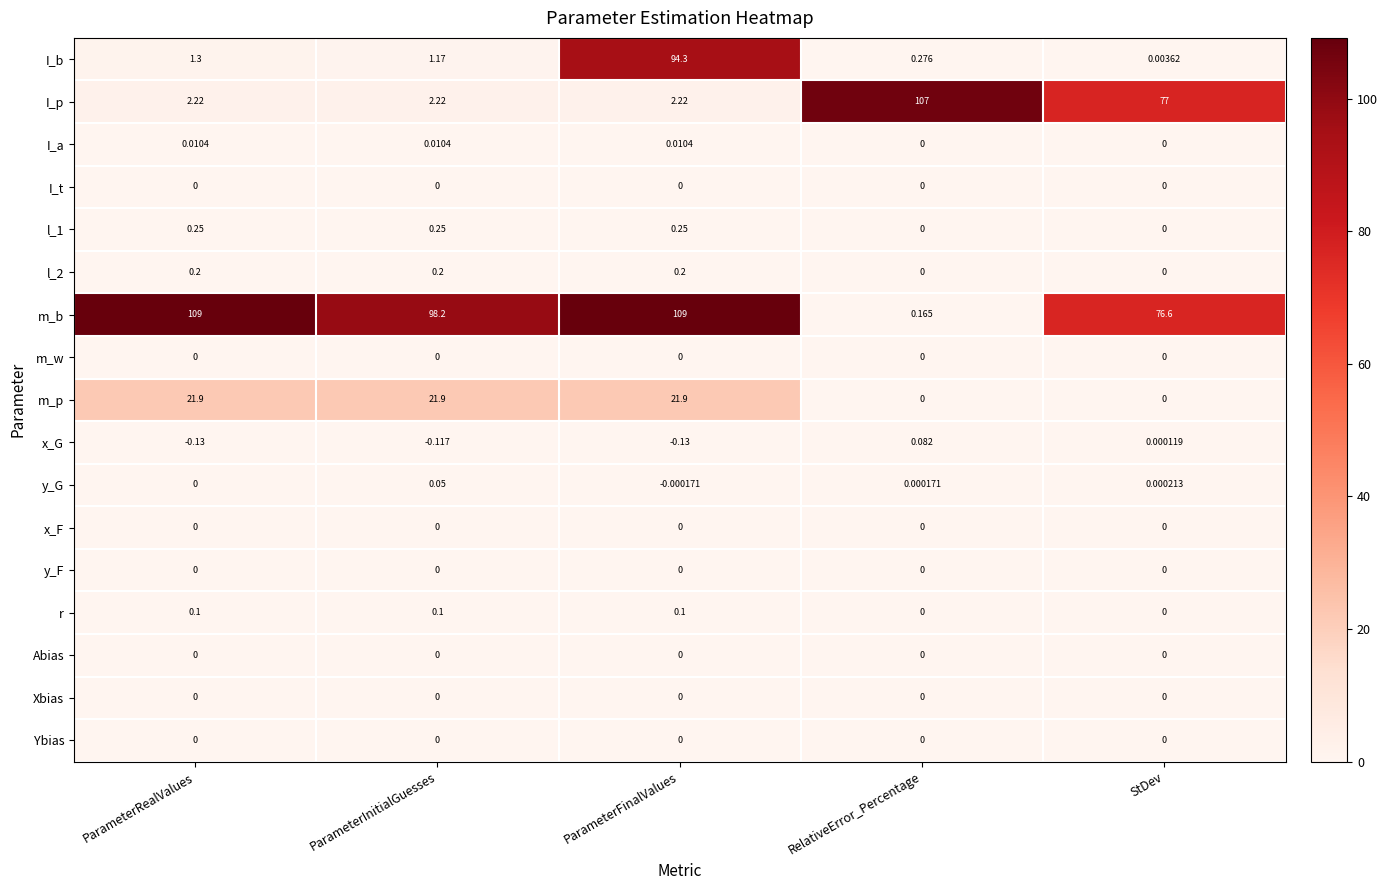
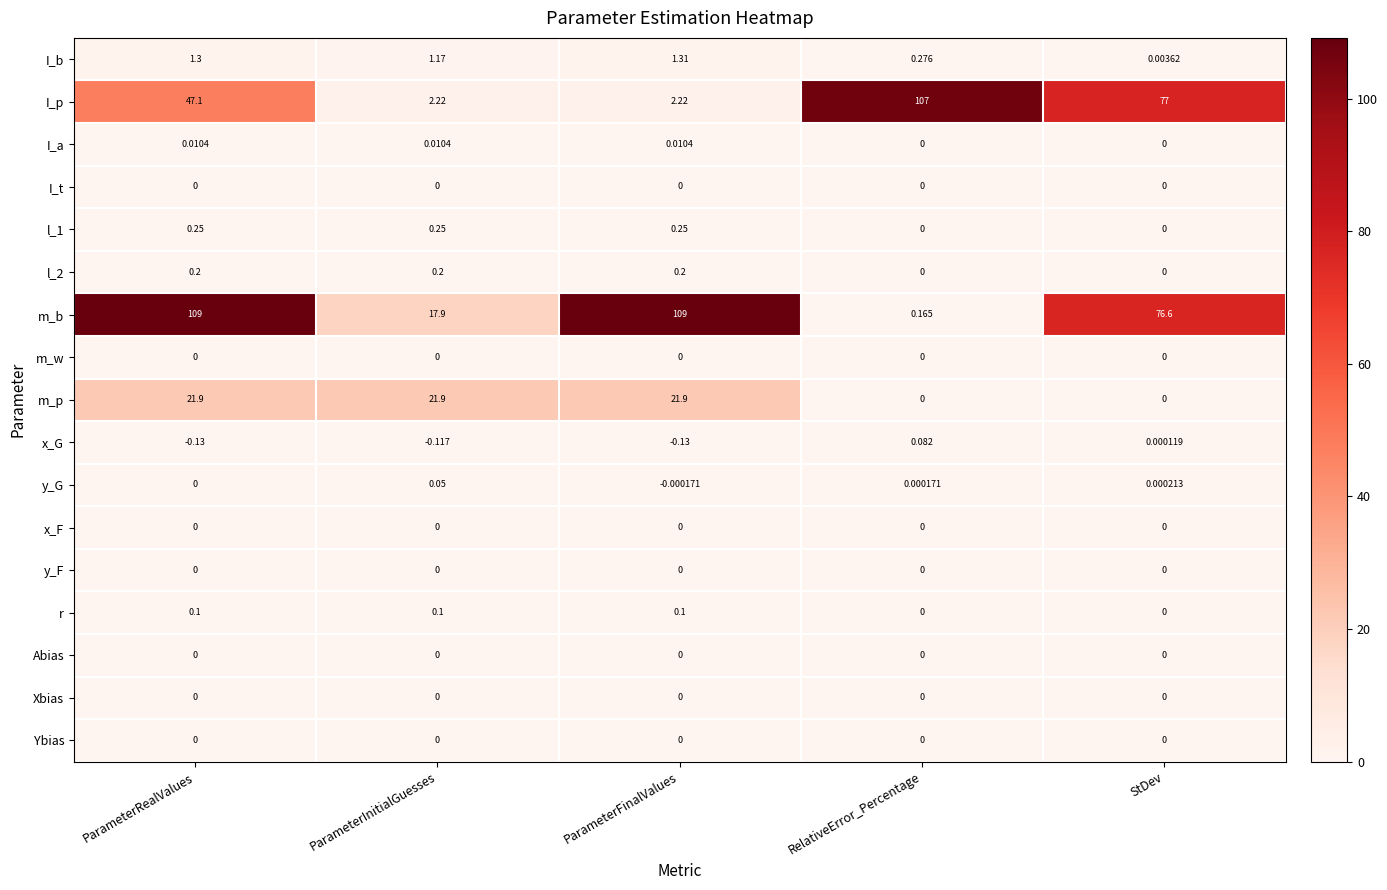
  {
    "I_b": {
      "ParameterRealValues": 1.3,
      "ParameterInitialGuesses": 1.17,
-     "ParameterFinalValues": 94.3,
+     "ParameterFinalValues": 1.31,
      "RelativeError_Percentage": 0.276,
      "StDev": 0.00362
    },
    "I_p": {
-     "ParameterRealValues": 2.22,
+     "ParameterRealValues": 47.1,
      "ParameterInitialGuesses": 2.22,
      "ParameterFinalValues": 2.22,
      "RelativeError_Percentage": 107,
      "StDev": 77
    },
    "I_a": {
      "ParameterRealValues": 0.0104,
      "ParameterInitialGuesses": 0.0104,
      "ParameterFinalValues": 0.0104,
      "RelativeError_Percentage": 0,
      "StDev": 0
    },
    "I_t": {
      "ParameterRealValues": 0,
      "ParameterInitialGuesses": 0,
      "ParameterFinalValues": 0,
      "RelativeError_Percentage": 0,
      "StDev": 0
    },
    "l_1": {
      "ParameterRealValues": 0.25,
      "ParameterInitialGuesses": 0.25,
      "ParameterFinalValues": 0.25,
      "RelativeError_Percentage": 0,
      "StDev": 0
    },
    "l_2": {
      "ParameterRealValues": 0.2,
      "ParameterInitialGuesses": 0.2,
      "ParameterFinalValues": 0.2,
      "RelativeError_Percentage": 0,
      "StDev": 0
    },
    "m_b": {
      "ParameterRealValues": 109,
-     "ParameterInitialGuesses": 98.2,
+     "ParameterInitialGuesses": 17.9,
      "ParameterFinalValues": 109,
      "RelativeError_Percentage": 0.165,
      "StDev": 76.6
    },
    "m_w": {
      "ParameterRealValues": 0,
      "ParameterInitialGuesses": 0,
      "ParameterFinalValues": 0,
      "RelativeError_Percentage": 0,
      "StDev": 0
    },
    "m_p": {
      "ParameterRealValues": 21.9,
      "ParameterInitialGuesses": 21.9,
      "ParameterFinalValues": 21.9,
      "RelativeError_Percentage": 0,
      "StDev": 0
    },
    "x_G": {
      "ParameterRealValues": -0.13,
      "ParameterInitialGuesses": -0.117,
      "ParameterFinalValues": -0.13,
      "RelativeError_Percentage": 0.082,
      "StDev": 0.000119
    },
    "y_G": {
      "ParameterRealValues": 0,
      "ParameterInitialGuesses": 0.05,
      "ParameterFinalValues": -0.000171,
      "RelativeError_Percentage": 0.000171,
      "StDev": 0.000213
    },
    "x_F": {
      "ParameterRealValues": 0,
      "ParameterInitialGuesses": 0,
      "ParameterFinalValues": 0,
      "RelativeError_Percentage": 0,
      "StDev": 0
    },
    "y_F": {
      "ParameterRealValues": 0,
      "ParameterInitialGuesses": 0,
      "ParameterFinalValues": 0,
      "RelativeError_Percentage": 0,
      "StDev": 0
    },
    "r": {
      "ParameterRealValues": 0.1,
      "ParameterInitialGuesses": 0.1,
      "ParameterFinalValues": 0.1,
      "RelativeError_Percentage": 0,
      "StDev": 0
    },
    "Abias": {
      "ParameterRealValues": 0,
      "ParameterInitialGuesses": 0,
      "ParameterFinalValues": 0,
      "RelativeError_Percentage": 0,
      "StDev": 0
    },
    "Xbias": {
      "ParameterRealValues": 0,
      "ParameterInitialGuesses": 0,
      "ParameterFinalValues": 0,
      "RelativeError_Percentage": 0,
      "StDev": 0
    },
    "Ybias": {
      "ParameterRealValues": 0,
      "ParameterInitialGuesses": 0,
      "ParameterFinalValues": 0,
      "RelativeError_Percentage": 0,
      "StDev": 0
    }
  }
